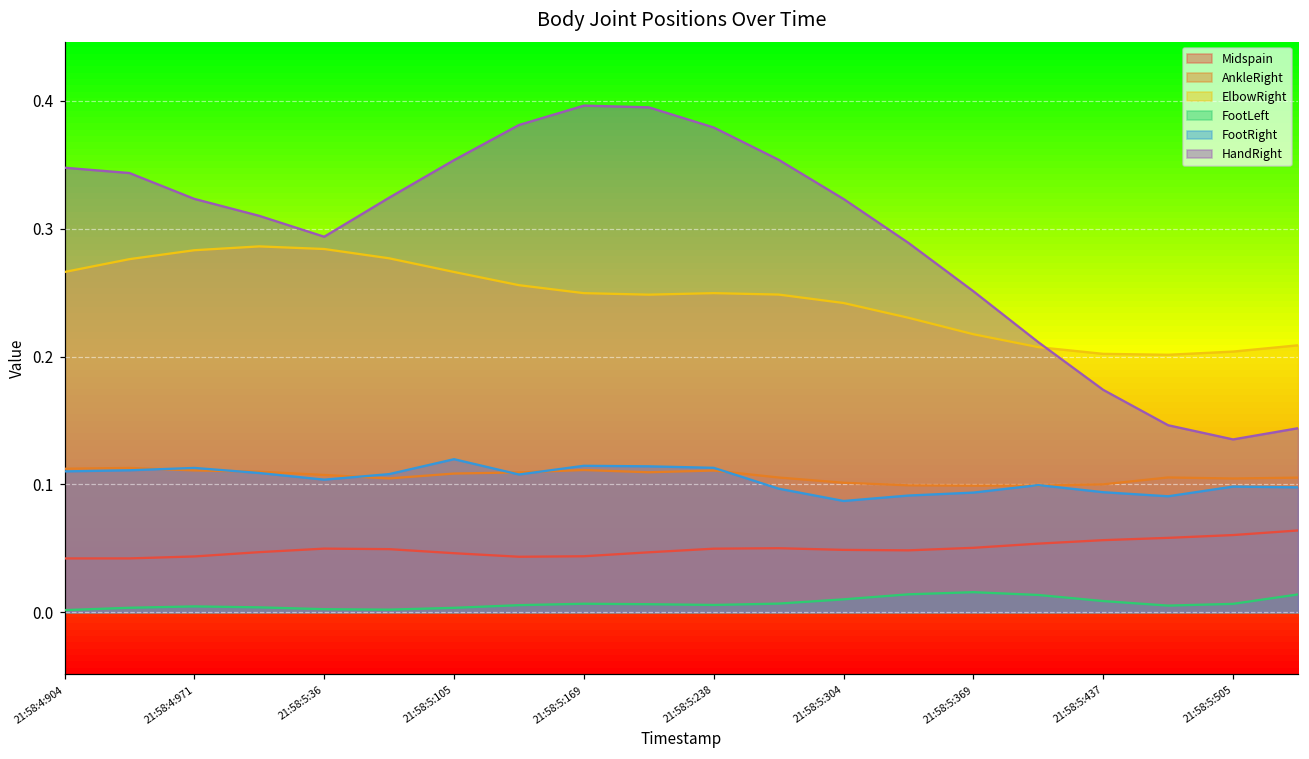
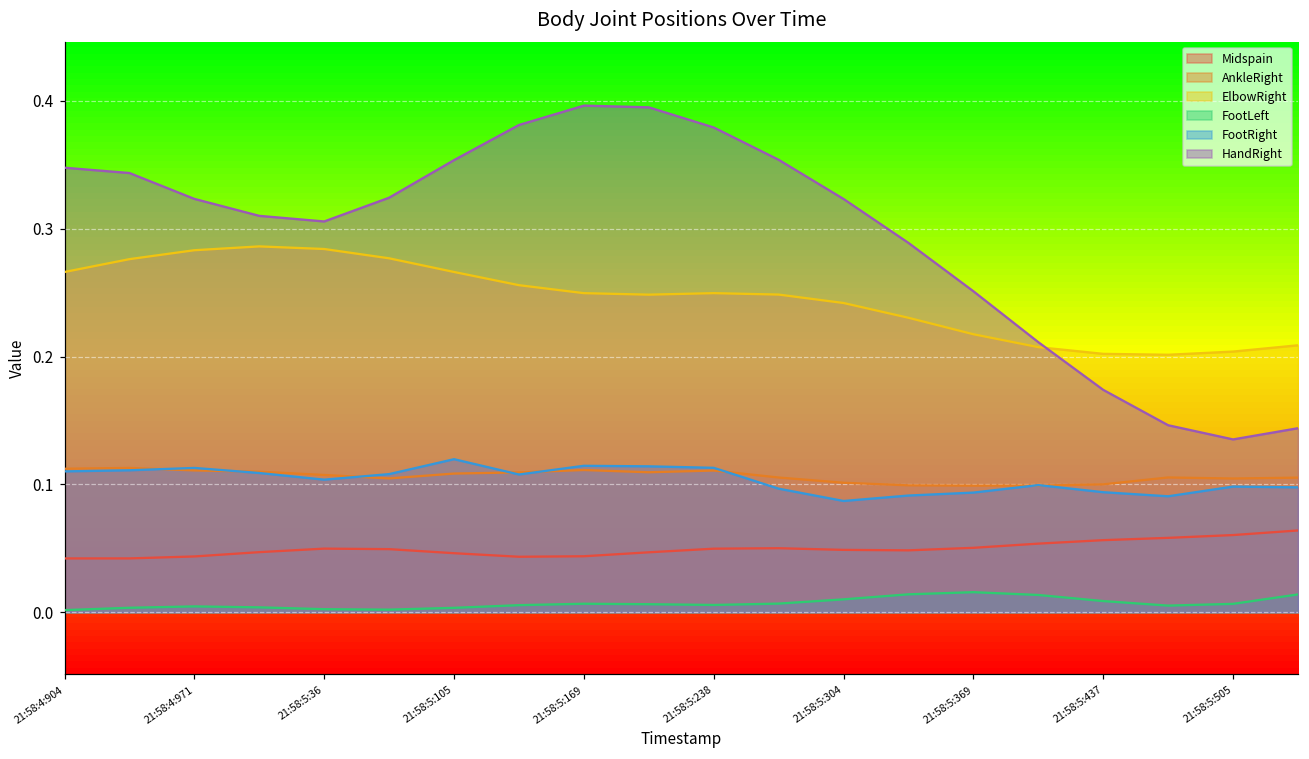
  {
    "FootLeft": {
      "21:58:4:904": 0.002,
      "21:58:4:971": 0.005,
      "21:58:5:36": 0.002,
      "21:58:5:105": 0.003,
      "21:58:5:169": 0.007,
      "21:58:5:238": 0.006,
      "21:58:5:304": 0.010,
      "21:58:5:369": 0.016,
      "21:58:5:437": 0.009,
      "21:58:5:505": 0.007
    },
    "FootRight": {
      "21:58:5:36": 0.104,
      "21:58:5:105": 0.120,
      "21:58:5:169": 0.115,
      "21:58:5:304": 0.087,
      "21:58:5:369": 0.094,
      "21:58:5:437": 0.094,
      "21:58:5:505": 0.098
    },
    "HandRight": {
      "21:58:4:904": 0.348,
      "21:58:4:971": 0.323,
-     "21:58:5:36": 0.294,
+     "21:58:5:36": 0.306,
      "21:58:5:105": 0.354,
      "21:58:5:169": 0.396,
      "21:58:5:238": 0.379,
      "21:58:5:304": 0.323,
      "21:58:5:369": 0.251,
      "21:58:5:437": 0.174,
      "21:58:5:505": 0.135
    }
  }
